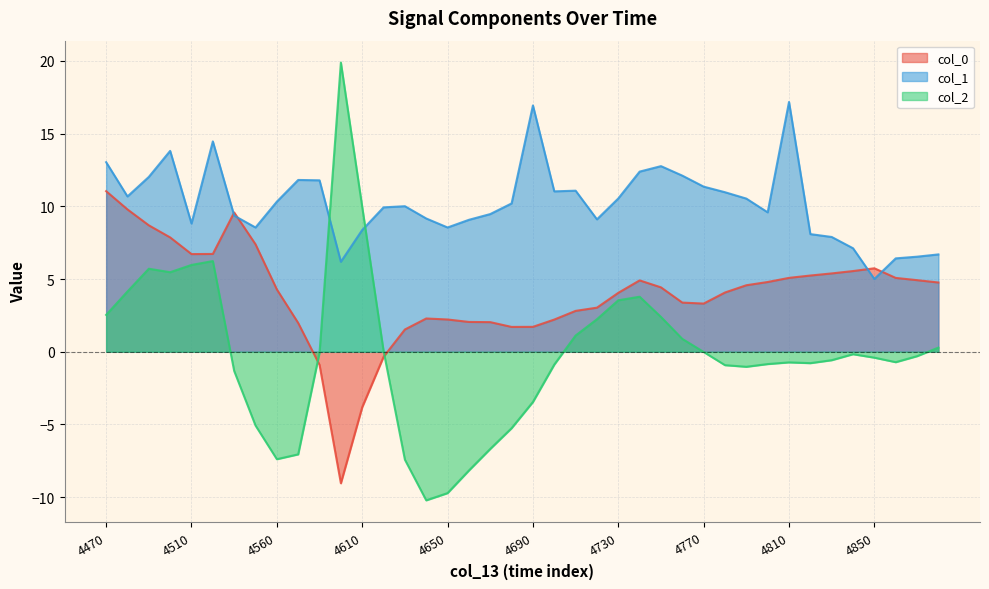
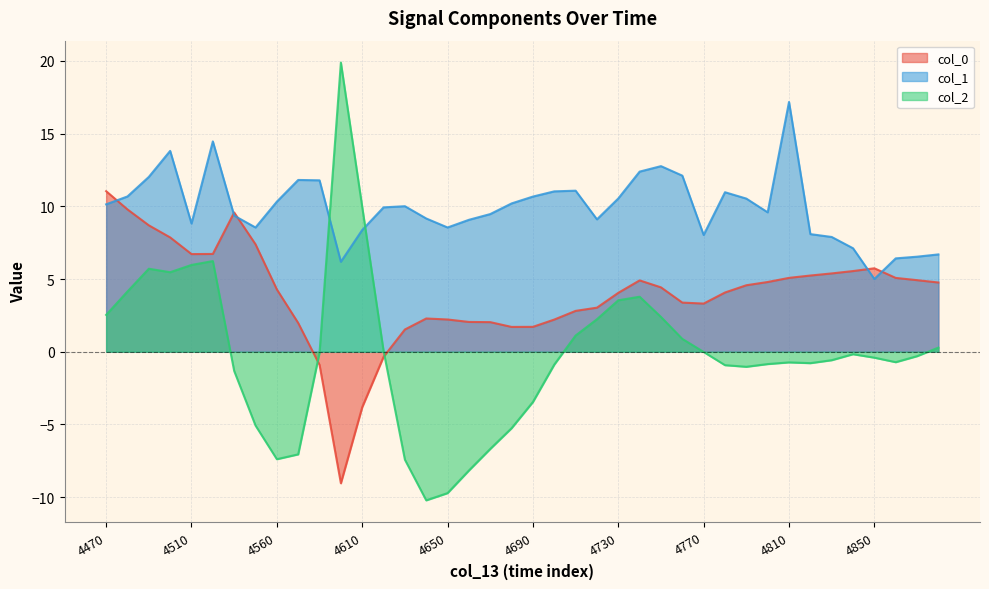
  {
    "col_1": {
-     "4470": 13.0,
+     "4470": 10.1,
      "4510": 8.8,
      "4560": 10.3,
      "4610": 8.4,
      "4650": 8.5,
-     "4690": 16.9,
+     "4690": 10.7,
      "4730": 10.5,
-     "4770": 11.4,
+     "4770": 8.0,
      "4810": 17.2,
      "4850": 5.0
    }
  }
